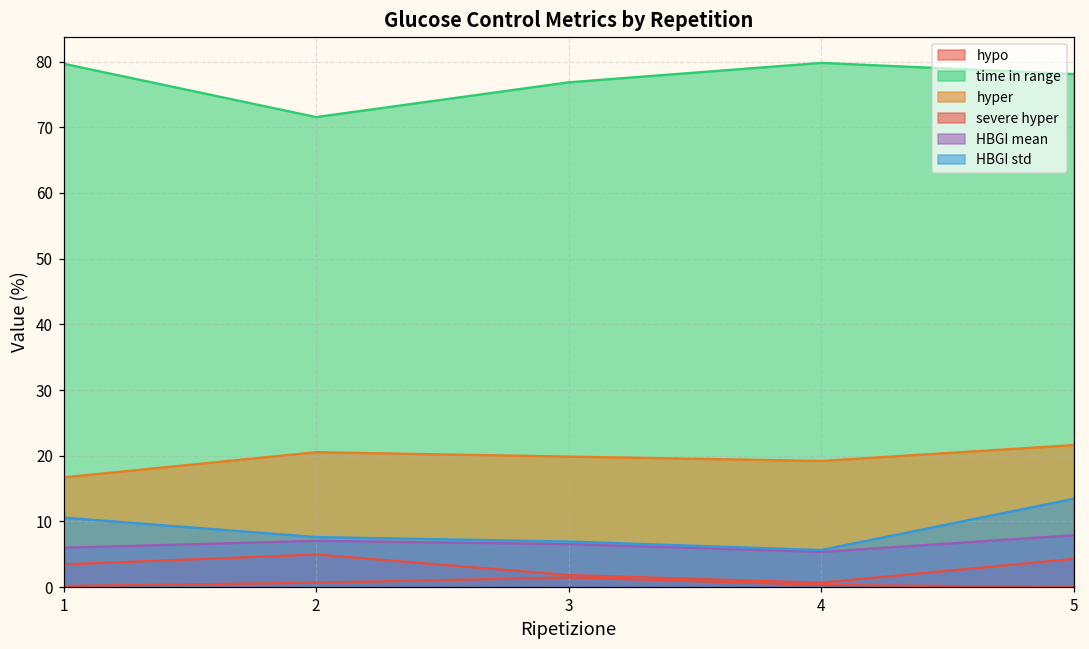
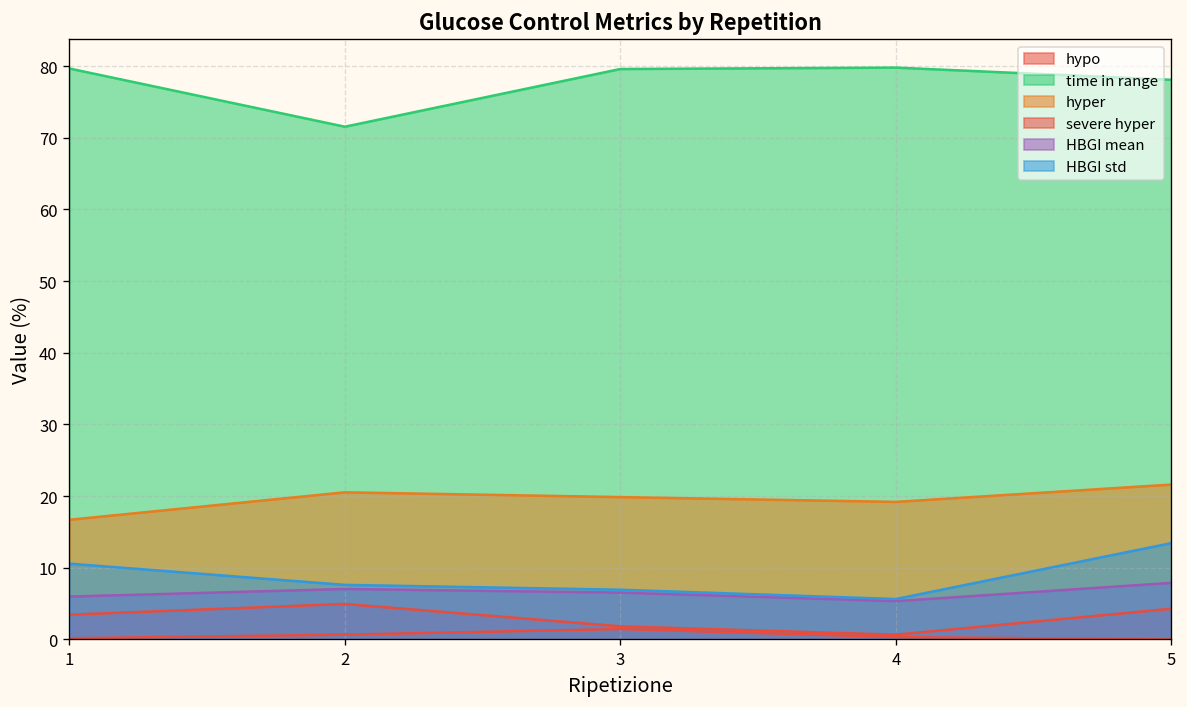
  {
    "time in range": {
      "1": 80,
      "2": 72,
-     "3": 77,
+     "3": 80,
      "4": 80,
      "5": 78
    },
    "HBGI mean": {
      "1": 6,
      "2": 7,
      "5": 8
    },
    "HBGI std": {
      "1": 11,
      "2": 8,
      "5": 13
    }
  }
